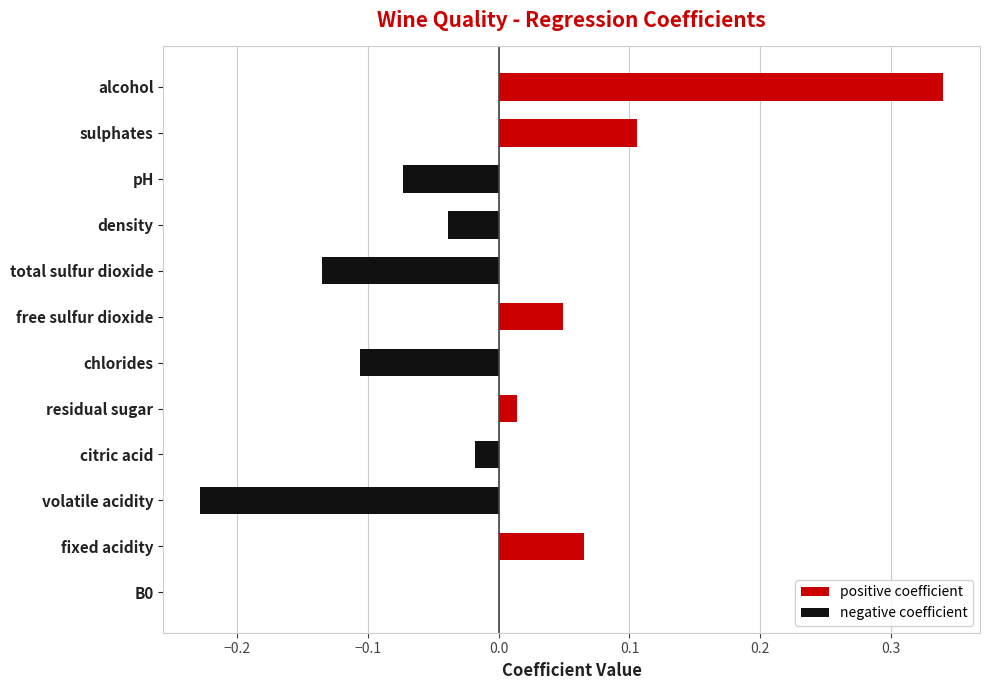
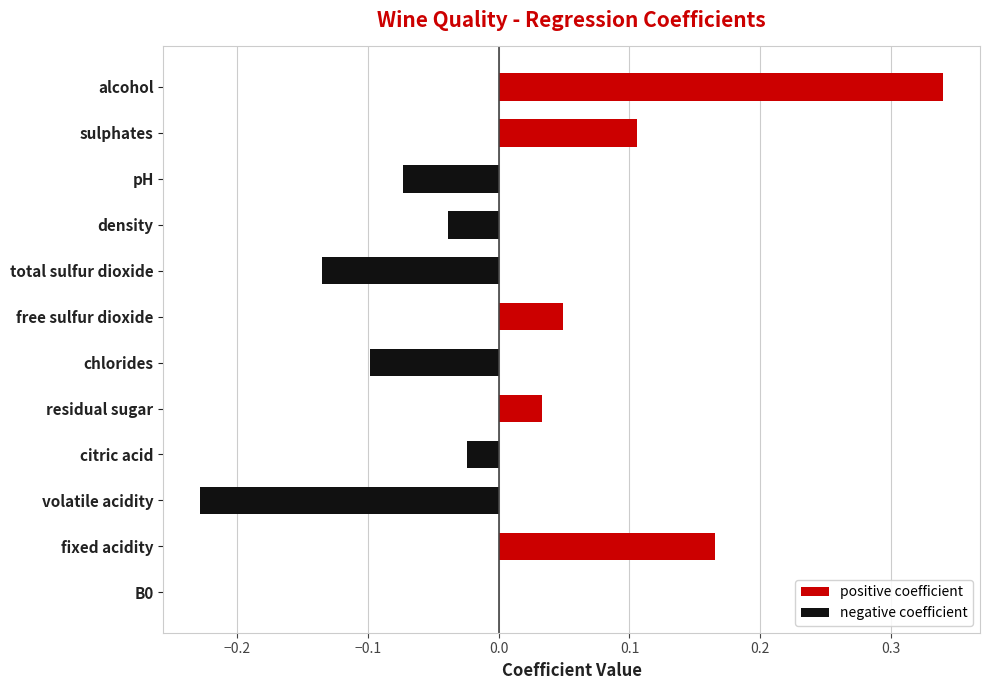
  {
    "positive coefficient": {
      "alcohol": 0.340,
      "sulphates": 0.106,
      "pH": 0.000,
      "density": 0.000,
      "total sulfur dioxide": 0.000,
      "free sulfur dioxide": 0.049,
      "chlorides": 0.000,
-     "residual sugar": 0.014,
+     "residual sugar": 0.033,
      "citric acid": 0.000,
      "volatile acidity": 0.000,
-     "fixed acidity": 0.065
+     "fixed acidity": 0.165
    },
    "negative coefficient": {
      "alcohol": 0.000,
      "sulphates": 0.000,
      "pH": -0.073,
      "density": -0.039,
      "total sulfur dioxide": -0.135,
      "free sulfur dioxide": 0.000,
-     "chlorides": -0.106,
+     "chlorides": -0.098,
      "residual sugar": 0.000,
-     "citric acid": -0.018,
+     "citric acid": -0.024,
      "volatile acidity": -0.228,
      "fixed acidity": 0.000,
      "B0": 0.000
    }
  }
